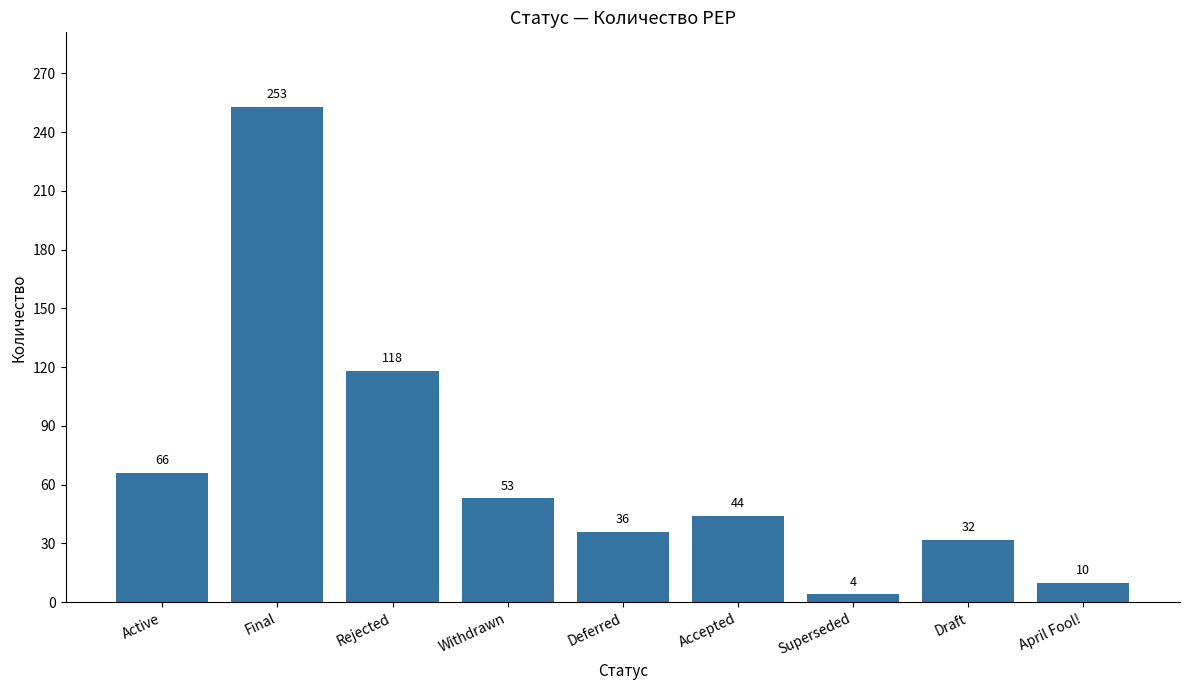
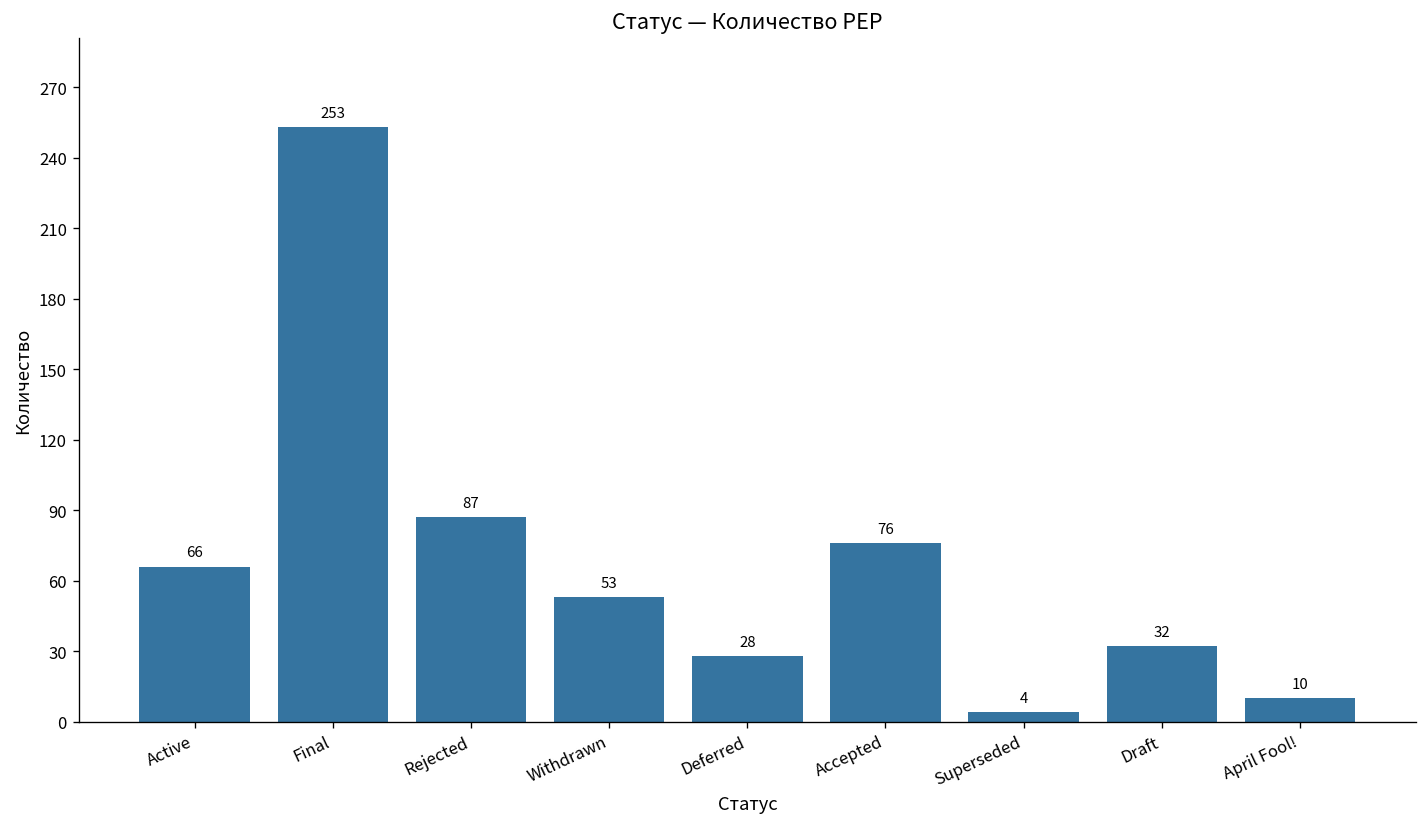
  {
    "Active": 66,
    "Final": 253,
-   "Rejected": 118,
+   "Rejected": 87,
    "Withdrawn": 53,
-   "Deferred": 36,
-   "Accepted": 44,
+   "Deferred": 28,
+   "Accepted": 76,
    "Superseded": 4,
    "Draft": 32,
    "April Fool!": 10
  }
